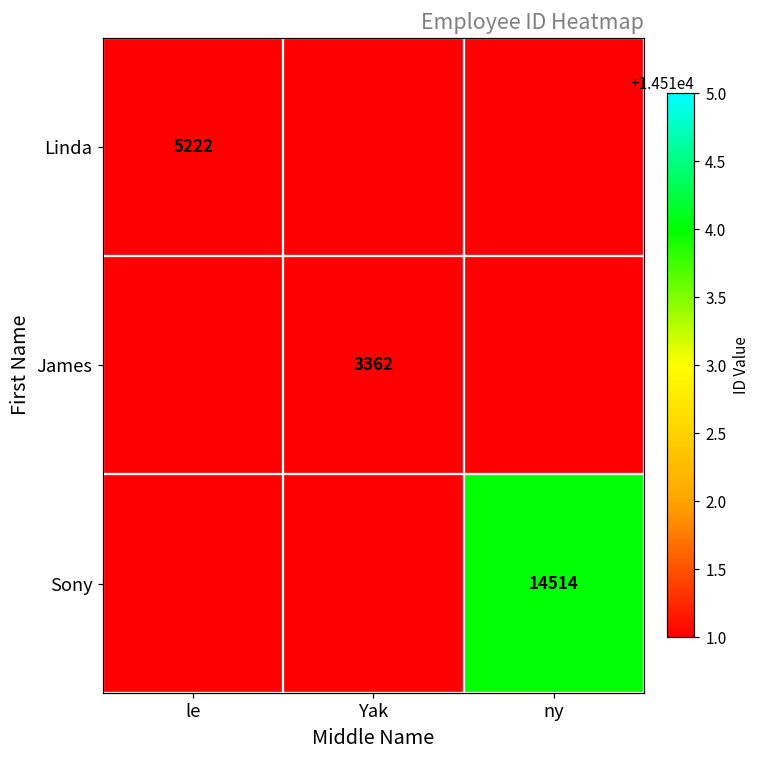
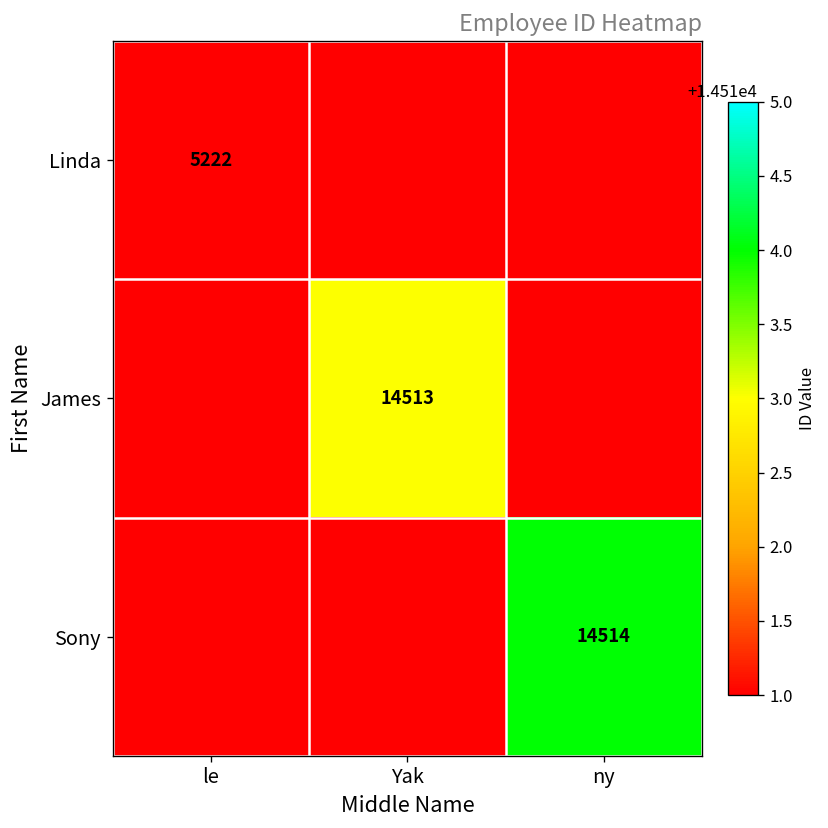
  {
    "Linda": {
      "le": 5222
    },
    "James": {
-     "Yak": 3362
+     "Yak": 14513
    },
    "Sony": {
      "ny": 14514
    }
  }
